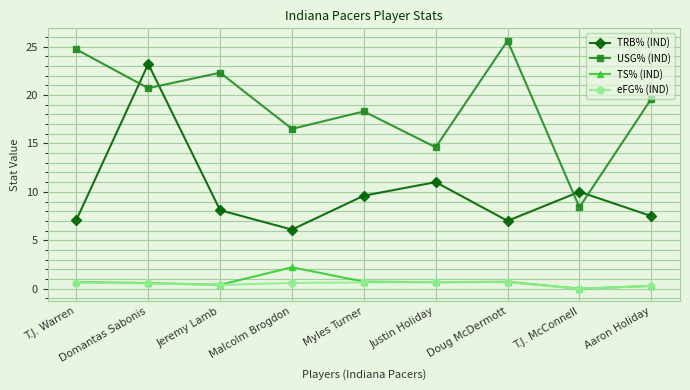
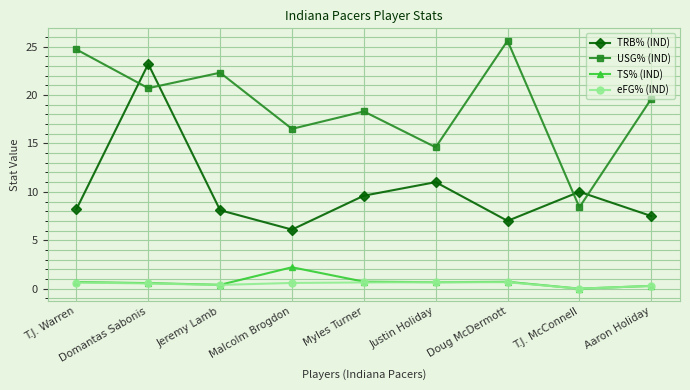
  {
    "TRB% (IND)": {
-     "T.J. Warren": 7,
+     "T.J. Warren": 8,
      "Domantas Sabonis": 23,
      "Jeremy Lamb": 8,
      "Malcolm Brogdon": 6,
      "Myles Turner": 10,
      "Justin Holiday": 11,
      "Doug McDermott": 7,
      "T.J. McConnell": 10,
      "Aaron Holiday": 8
    },
    "USG% (IND)": {
      "T.J. Warren": 25,
      "Domantas Sabonis": 21,
      "Jeremy Lamb": 22,
      "Malcolm Brogdon": 17,
      "Myles Turner": 18,
      "Justin Holiday": 15,
      "Doug McDermott": 26,
      "T.J. McConnell": 8
    },
    "TS% (IND)": {
      "Malcolm Brogdon": 2
    },
    "eFG% (IND)": {
      "Malcolm Brogdon": 1
    }
  }
